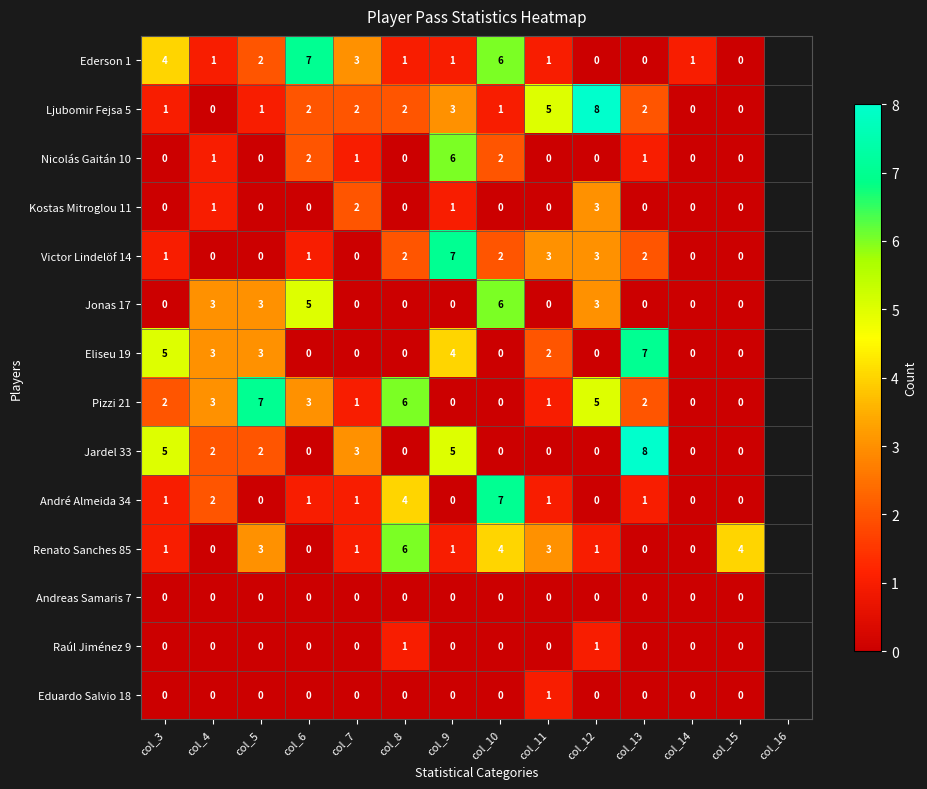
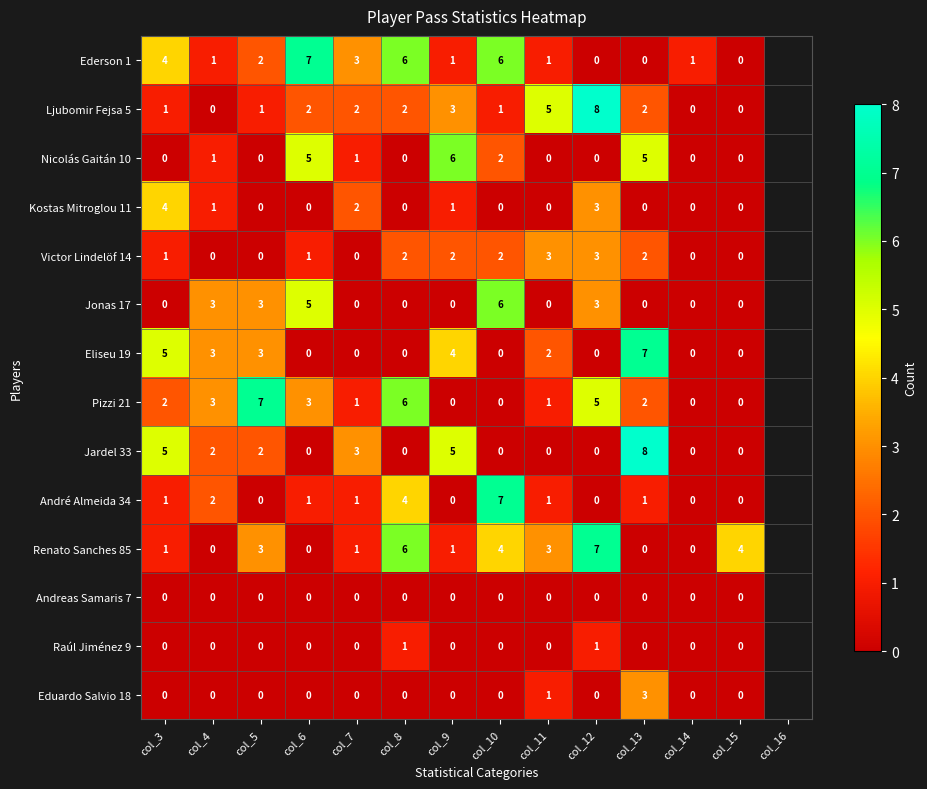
  {
    "Ederson 1": {
      "col_3": 4,
      "col_4": 1,
      "col_5": 2,
      "col_6": 7,
      "col_7": 3,
-     "col_8": 1,
+     "col_8": 6,
      "col_9": 1,
      "col_10": 6,
      "col_11": 1,
      "col_12": 0,
      "col_13": 0,
      "col_14": 1,
      "col_15": 0
    },
    "Ljubomir Fejsa 5": {
      "col_3": 1,
      "col_4": 0,
      "col_5": 1,
      "col_6": 2,
      "col_7": 2,
      "col_8": 2,
      "col_9": 3,
      "col_10": 1,
      "col_11": 5,
      "col_12": 8,
      "col_13": 2,
      "col_14": 0,
      "col_15": 0
    },
    "Nicolás Gaitán 10": {
      "col_3": 0,
      "col_4": 1,
      "col_5": 0,
-     "col_6": 2,
+     "col_6": 5,
      "col_7": 1,
      "col_8": 0,
      "col_9": 6,
      "col_10": 2,
      "col_11": 0,
      "col_12": 0,
-     "col_13": 1,
+     "col_13": 5,
      "col_14": 0,
      "col_15": 0
    },
    "Kostas Mitroglou 11": {
-     "col_3": 0,
+     "col_3": 4,
      "col_4": 1,
      "col_5": 0,
      "col_6": 0,
      "col_7": 2,
      "col_8": 0,
      "col_9": 1,
      "col_10": 0,
      "col_11": 0,
      "col_12": 3,
      "col_13": 0,
      "col_14": 0,
      "col_15": 0
    },
    "Victor Lindelöf 14": {
      "col_3": 1,
      "col_4": 0,
      "col_5": 0,
      "col_6": 1,
      "col_7": 0,
      "col_8": 2,
-     "col_9": 7,
+     "col_9": 2,
      "col_10": 2,
      "col_11": 3,
      "col_12": 3,
      "col_13": 2,
      "col_14": 0,
      "col_15": 0
    },
    "Jonas 17": {
      "col_3": 0,
      "col_4": 3,
      "col_5": 3,
      "col_6": 5,
      "col_7": 0,
      "col_8": 0,
      "col_9": 0,
      "col_10": 6,
      "col_11": 0,
      "col_12": 3,
      "col_13": 0,
      "col_14": 0,
      "col_15": 0
    },
    "Eliseu 19": {
      "col_3": 5,
      "col_4": 3,
      "col_5": 3,
      "col_6": 0,
      "col_7": 0,
      "col_8": 0,
      "col_9": 4,
      "col_10": 0,
      "col_11": 2,
      "col_12": 0,
      "col_13": 7,
      "col_14": 0,
      "col_15": 0
    },
    "Pizzi 21": {
      "col_3": 2,
      "col_4": 3,
      "col_5": 7,
      "col_6": 3,
      "col_7": 1,
      "col_8": 6,
      "col_9": 0,
      "col_10": 0,
      "col_11": 1,
      "col_12": 5,
      "col_13": 2,
      "col_14": 0,
      "col_15": 0
    },
    "Jardel 33": {
      "col_3": 5,
      "col_4": 2,
      "col_5": 2,
      "col_6": 0,
      "col_7": 3,
      "col_8": 0,
      "col_9": 5,
      "col_10": 0,
      "col_11": 0,
      "col_12": 0,
      "col_13": 8,
      "col_14": 0,
      "col_15": 0
    },
    "André Almeida 34": {
      "col_3": 1,
      "col_4": 2,
      "col_5": 0,
      "col_6": 1,
      "col_7": 1,
      "col_8": 4,
      "col_9": 0,
      "col_10": 7,
      "col_11": 1,
      "col_12": 0,
      "col_13": 1,
      "col_14": 0,
      "col_15": 0
    },
    "Renato Sanches 85": {
      "col_3": 1,
      "col_4": 0,
      "col_5": 3,
      "col_6": 0,
      "col_7": 1,
      "col_8": 6,
      "col_9": 1,
      "col_10": 4,
      "col_11": 3,
-     "col_12": 1,
+     "col_12": 7,
      "col_13": 0,
      "col_14": 0,
      "col_15": 4
    },
    "Andreas Samaris 7": {
      "col_3": 0,
      "col_4": 0,
      "col_5": 0,
      "col_6": 0,
      "col_7": 0,
      "col_8": 0,
      "col_9": 0,
      "col_10": 0,
      "col_11": 0,
      "col_12": 0,
      "col_13": 0,
      "col_14": 0,
      "col_15": 0
    },
    "Raúl Jiménez 9": {
      "col_3": 0,
      "col_4": 0,
      "col_5": 0,
      "col_6": 0,
      "col_7": 0,
      "col_8": 1,
      "col_9": 0,
      "col_10": 0,
      "col_11": 0,
      "col_12": 1,
      "col_13": 0,
      "col_14": 0,
      "col_15": 0
    },
    "Eduardo Salvio 18": {
      "col_3": 0,
      "col_4": 0,
      "col_5": 0,
      "col_6": 0,
      "col_7": 0,
      "col_8": 0,
      "col_9": 0,
      "col_10": 0,
      "col_11": 1,
      "col_12": 0,
-     "col_13": 0,
+     "col_13": 3,
      "col_14": 0,
      "col_15": 0
    }
  }
